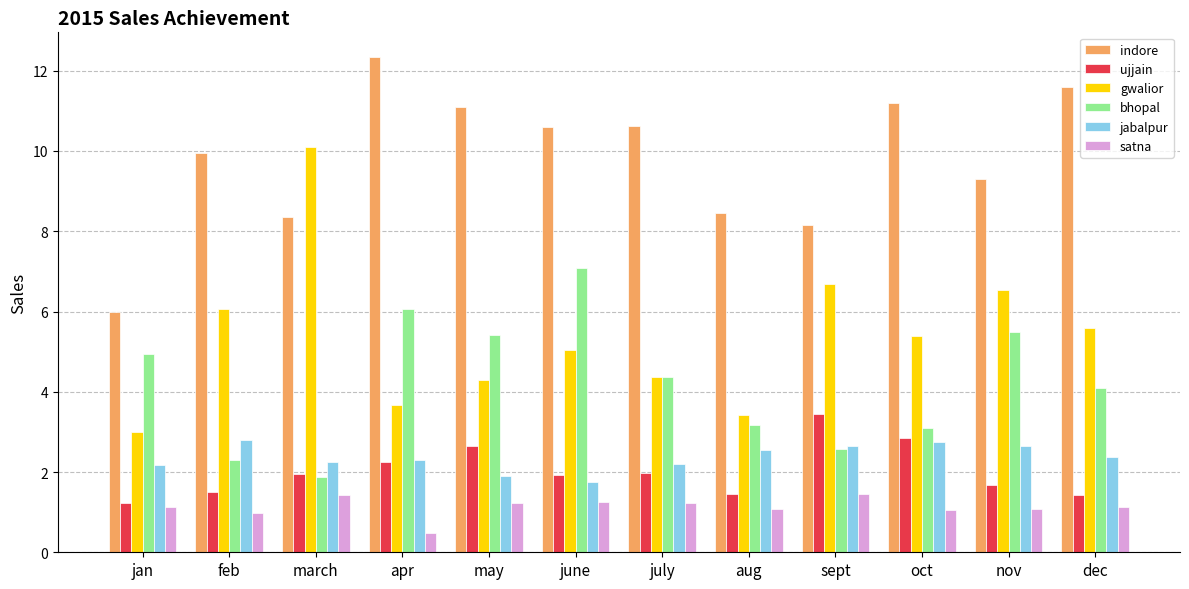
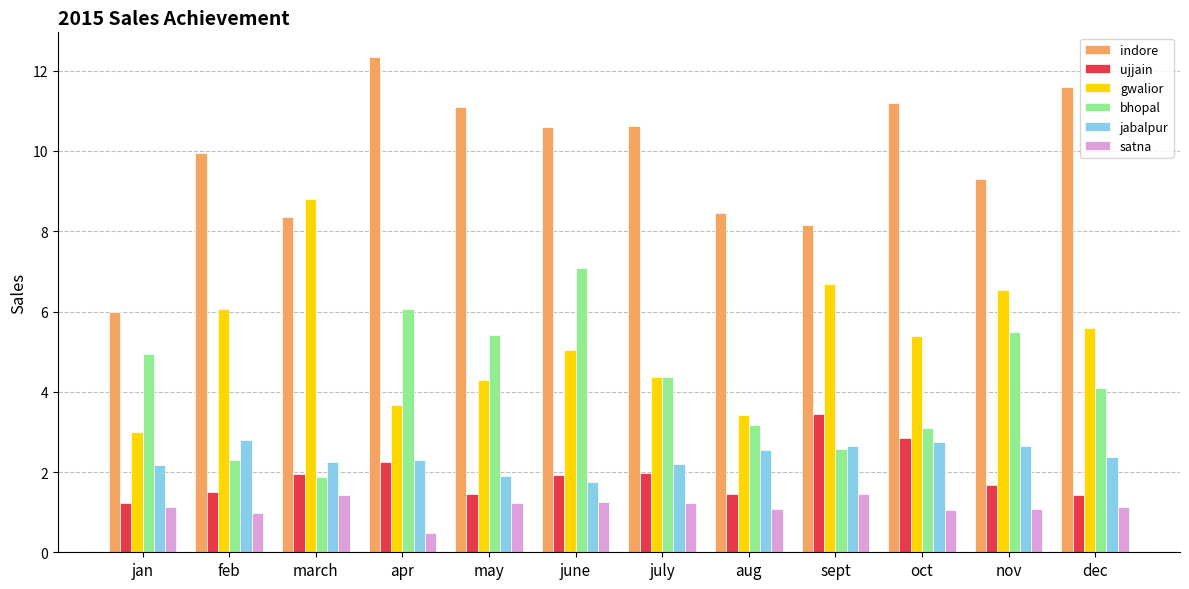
  {
    "indore": {
      "jan": 6.0,
      "feb": 10.0,
      "march": 8.4,
      "apr": 12.3,
      "may": 11.1,
      "june": 10.6,
      "july": 10.6,
      "aug": 8.5,
      "sept": 8.2,
      "oct": 11.2,
      "nov": 9.3,
      "dec": 11.6
    },
    "ujjain": {
      "jan": 1.2,
      "feb": 1.5,
      "march": 2.0,
      "apr": 2.2,
-     "may": 2.6,
+     "may": 1.5,
      "june": 1.9,
      "july": 2.0,
      "aug": 1.4,
      "sept": 3.4,
      "oct": 2.8,
      "nov": 1.7,
      "dec": 1.4
    },
    "gwalior": {
      "jan": 3.0,
      "feb": 6.1,
-     "march": 10.1,
+     "march": 8.8,
      "apr": 3.7,
      "may": 4.3,
      "june": 5.0,
      "july": 4.4,
      "aug": 3.4,
      "sept": 6.7,
      "oct": 5.4,
      "nov": 6.5,
      "dec": 5.6
    },
    "bhopal": {
      "jan": 4.9,
      "feb": 2.3,
      "march": 1.9,
      "apr": 6.1,
      "may": 5.4,
      "june": 7.1,
      "july": 4.4,
      "aug": 3.2,
      "sept": 2.6,
      "oct": 3.1,
      "nov": 5.5,
      "dec": 4.1
    },
    "jabalpur": {
      "jan": 2.2,
      "feb": 2.8,
      "march": 2.2,
      "apr": 2.3,
      "may": 1.9,
      "june": 1.8,
      "july": 2.2,
      "aug": 2.6,
      "sept": 2.7,
      "oct": 2.8,
      "nov": 2.6,
      "dec": 2.4
    },
    "satna": {
      "jan": 1.1,
      "feb": 1.0,
      "march": 1.4,
      "apr": 0.5,
      "may": 1.2,
      "june": 1.3,
      "july": 1.2,
      "aug": 1.1,
      "sept": 1.4,
      "oct": 1.1,
      "nov": 1.1,
      "dec": 1.1
    }
  }
